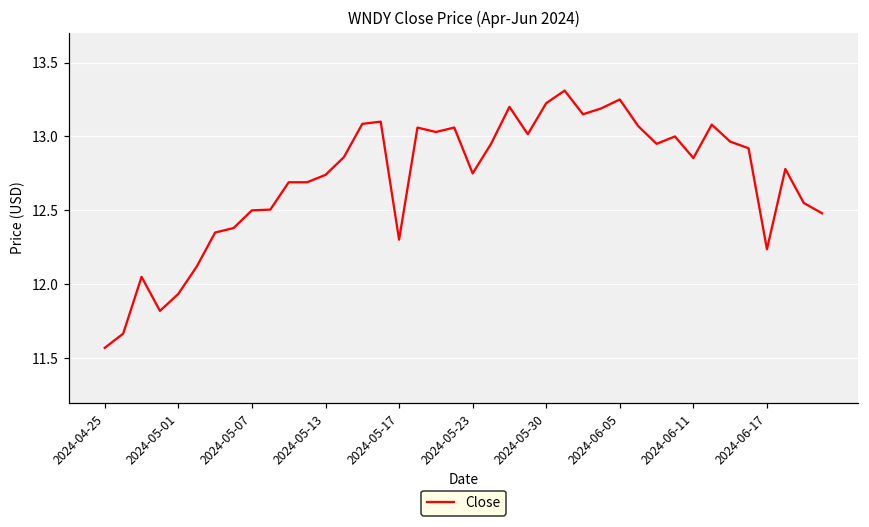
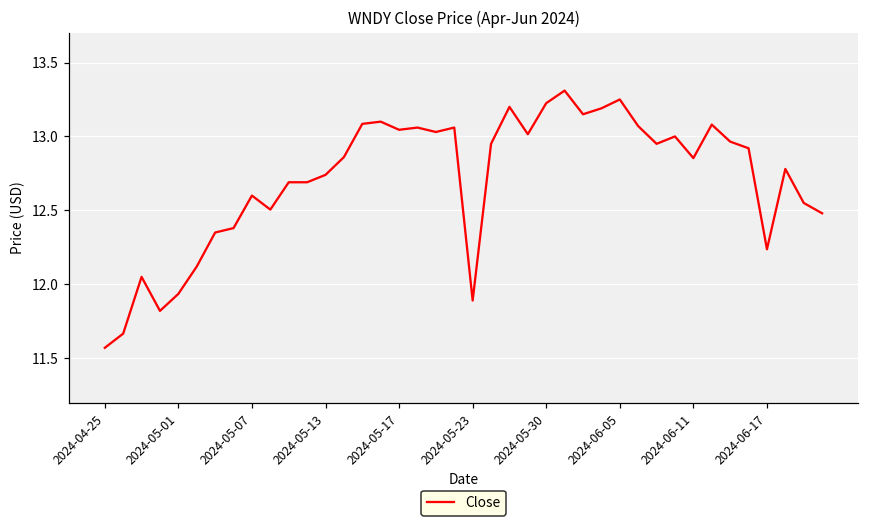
  {
    "2024-04-25": 11.57,
    "2024-05-01": 11.94,
-   "2024-05-07": 12.5,
+   "2024-05-07": 12.6,
    "2024-05-13": 12.74,
-   "2024-05-17": 12.30,
-   "2024-05-23": 12.75,
+   "2024-05-17": 13.05,
+   "2024-05-23": 11.89,
    "2024-05-30": 13.23,
    "2024-06-05": 13.25,
    "2024-06-11": 12.85,
    "2024-06-17": 12.24
  }
